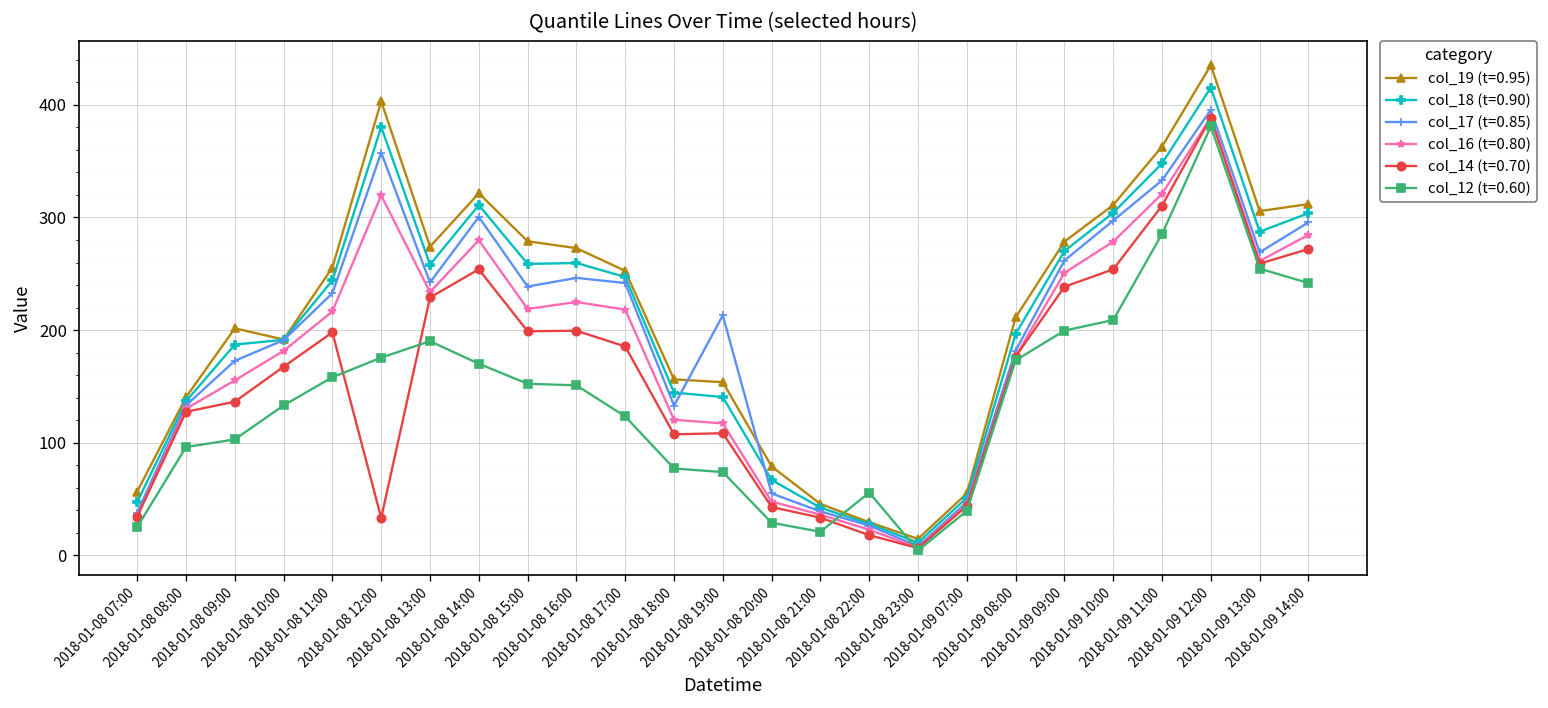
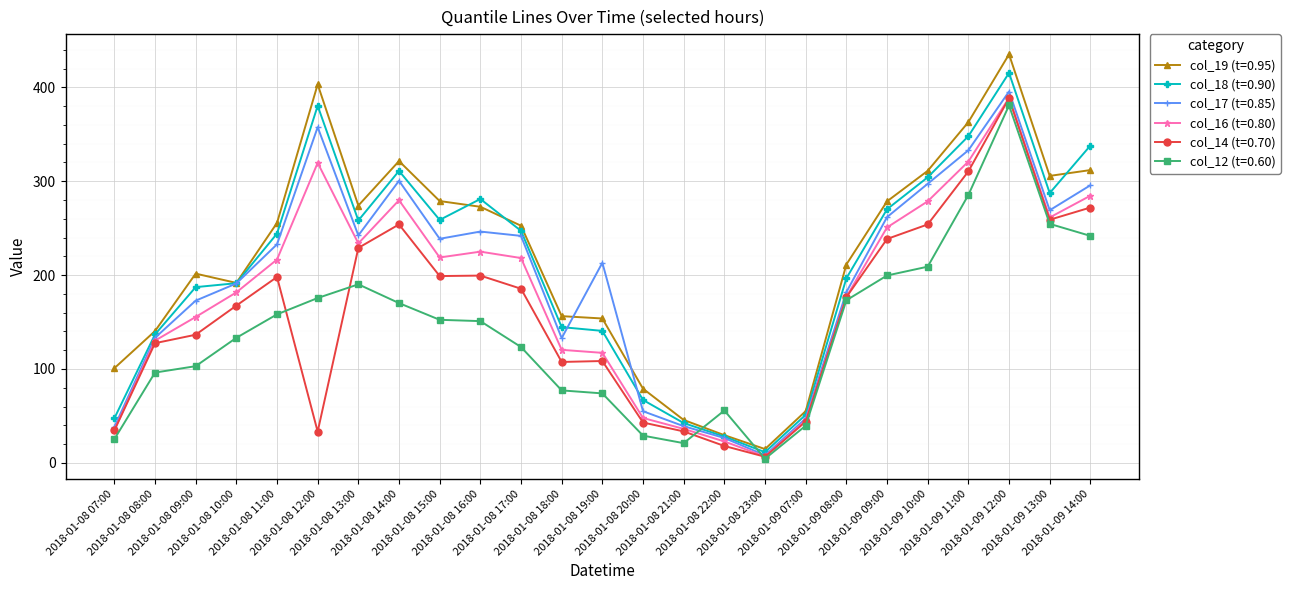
  {
    "col_19 (t=0.95)": {
-     "2018-01-08 07:00": 60,
+     "2018-01-08 07:00": 100,
      "2018-01-08 08:00": 140,
      "2018-01-08 09:00": 200,
      "2018-01-08 11:00": 260,
      "2018-01-08 12:00": 400,
      "2018-01-08 13:00": 270,
      "2018-01-08 14:00": 320,
      "2018-01-08 15:00": 280,
      "2018-01-08 16:00": 270,
      "2018-01-08 17:00": 250,
      "2018-01-08 18:00": 160,
      "2018-01-08 19:00": 150,
      "2018-01-08 20:00": 80,
      "2018-01-08 21:00": 50,
      "2018-01-08 23:00": 10,
      "2018-01-09 07:00": 60,
      "2018-01-09 08:00": 210,
      "2018-01-09 09:00": 280,
      "2018-01-09 10:00": 310,
      "2018-01-09 11:00": 360,
      "2018-01-09 12:00": 440,
      "2018-01-09 13:00": 310,
      "2018-01-09 14:00": 310
    },
    "col_18 (t=0.90)": {
      "2018-01-08 07:00": 50,
      "2018-01-08 08:00": 140,
      "2018-01-08 09:00": 190,
      "2018-01-08 11:00": 240,
      "2018-01-08 12:00": 380,
      "2018-01-08 13:00": 260,
      "2018-01-08 14:00": 310,
      "2018-01-08 15:00": 260,
-     "2018-01-08 16:00": 260,
+     "2018-01-08 16:00": 280,
      "2018-01-08 17:00": 250,
      "2018-01-08 18:00": 140,
      "2018-01-08 19:00": 140,
      "2018-01-08 20:00": 70,
      "2018-01-08 21:00": 40,
      "2018-01-08 23:00": 10,
      "2018-01-09 07:00": 50,
      "2018-01-09 08:00": 200,
      "2018-01-09 09:00": 270,
      "2018-01-09 10:00": 300,
      "2018-01-09 11:00": 350,
      "2018-01-09 12:00": 420,
      "2018-01-09 13:00": 290,
-     "2018-01-09 14:00": 300
+     "2018-01-09 14:00": 340
    },
    "col_17 (t=0.85)": {
      "2018-01-08 07:00": 40,
      "2018-01-08 08:00": 130,
      "2018-01-08 09:00": 170,
      "2018-01-08 11:00": 230,
      "2018-01-08 12:00": 360,
      "2018-01-08 13:00": 240,
      "2018-01-08 14:00": 300,
      "2018-01-08 15:00": 240,
      "2018-01-08 16:00": 250,
      "2018-01-08 17:00": 240,
      "2018-01-08 18:00": 130,
      "2018-01-08 19:00": 210,
      "2018-01-08 20:00": 50,
      "2018-01-08 21:00": 40,
      "2018-01-09 08:00": 180,
      "2018-01-09 09:00": 260,
      "2018-01-09 10:00": 300,
      "2018-01-09 11:00": 330,
      "2018-01-09 12:00": 400,
      "2018-01-09 13:00": 270,
      "2018-01-09 14:00": 300
    },
    "col_16 (t=0.80)": {
      "2018-01-08 08:00": 130,
      "2018-01-08 09:00": 160,
      "2018-01-08 10:00": 180,
      "2018-01-08 11:00": 220,
      "2018-01-08 12:00": 320,
      "2018-01-08 13:00": 230,
      "2018-01-08 14:00": 280,
      "2018-01-08 15:00": 220,
      "2018-01-08 16:00": 230,
      "2018-01-08 17:00": 220,
      "2018-01-08 18:00": 120,
      "2018-01-08 19:00": 120,
      "2018-01-08 20:00": 50,
      "2018-01-08 22:00": 20,
      "2018-01-09 09:00": 250,
      "2018-01-09 10:00": 280,
      "2018-01-09 11:00": 320,
      "2018-01-09 14:00": 280
    },
    "col_14 (t=0.70)": {
      "2018-01-08 08:00": 130,
      "2018-01-08 09:00": 140,
      "2018-01-08 10:00": 170,
      "2018-01-08 11:00": 200,
      "2018-01-08 12:00": 30,
      "2018-01-08 13:00": 230,
      "2018-01-08 14:00": 250,
      "2018-01-08 15:00": 200,
      "2018-01-08 16:00": 200,
      "2018-01-08 17:00": 190,
      "2018-01-08 18:00": 110,
      "2018-01-08 19:00": 110,
      "2018-01-08 20:00": 40,
      "2018-01-08 22:00": 20,
      "2018-01-09 09:00": 240,
      "2018-01-09 10:00": 250,
      "2018-01-09 11:00": 310,
      "2018-01-09 14:00": 270
    },
    "col_12 (t=0.60)": {
      "2018-01-08 07:00": 30,
      "2018-01-08 08:00": 100,
      "2018-01-08 09:00": 100,
      "2018-01-08 10:00": 130,
      "2018-01-08 11:00": 160,
      "2018-01-08 12:00": 180,
      "2018-01-08 13:00": 190,
      "2018-01-08 14:00": 170,
      "2018-01-08 15:00": 150,
      "2018-01-08 16:00": 150,
      "2018-01-08 17:00": 120,
      "2018-01-08 18:00": 80,
      "2018-01-08 19:00": 70,
      "2018-01-08 20:00": 30,
      "2018-01-08 21:00": 20,
      "2018-01-08 22:00": 60,
      "2018-01-09 07:00": 40,
      "2018-01-09 08:00": 170,
      "2018-01-09 09:00": 200,
      "2018-01-09 10:00": 210,
      "2018-01-09 11:00": 290,
      "2018-01-09 12:00": 380,
      "2018-01-09 13:00": 250,
      "2018-01-09 14:00": 240
    }
  }
